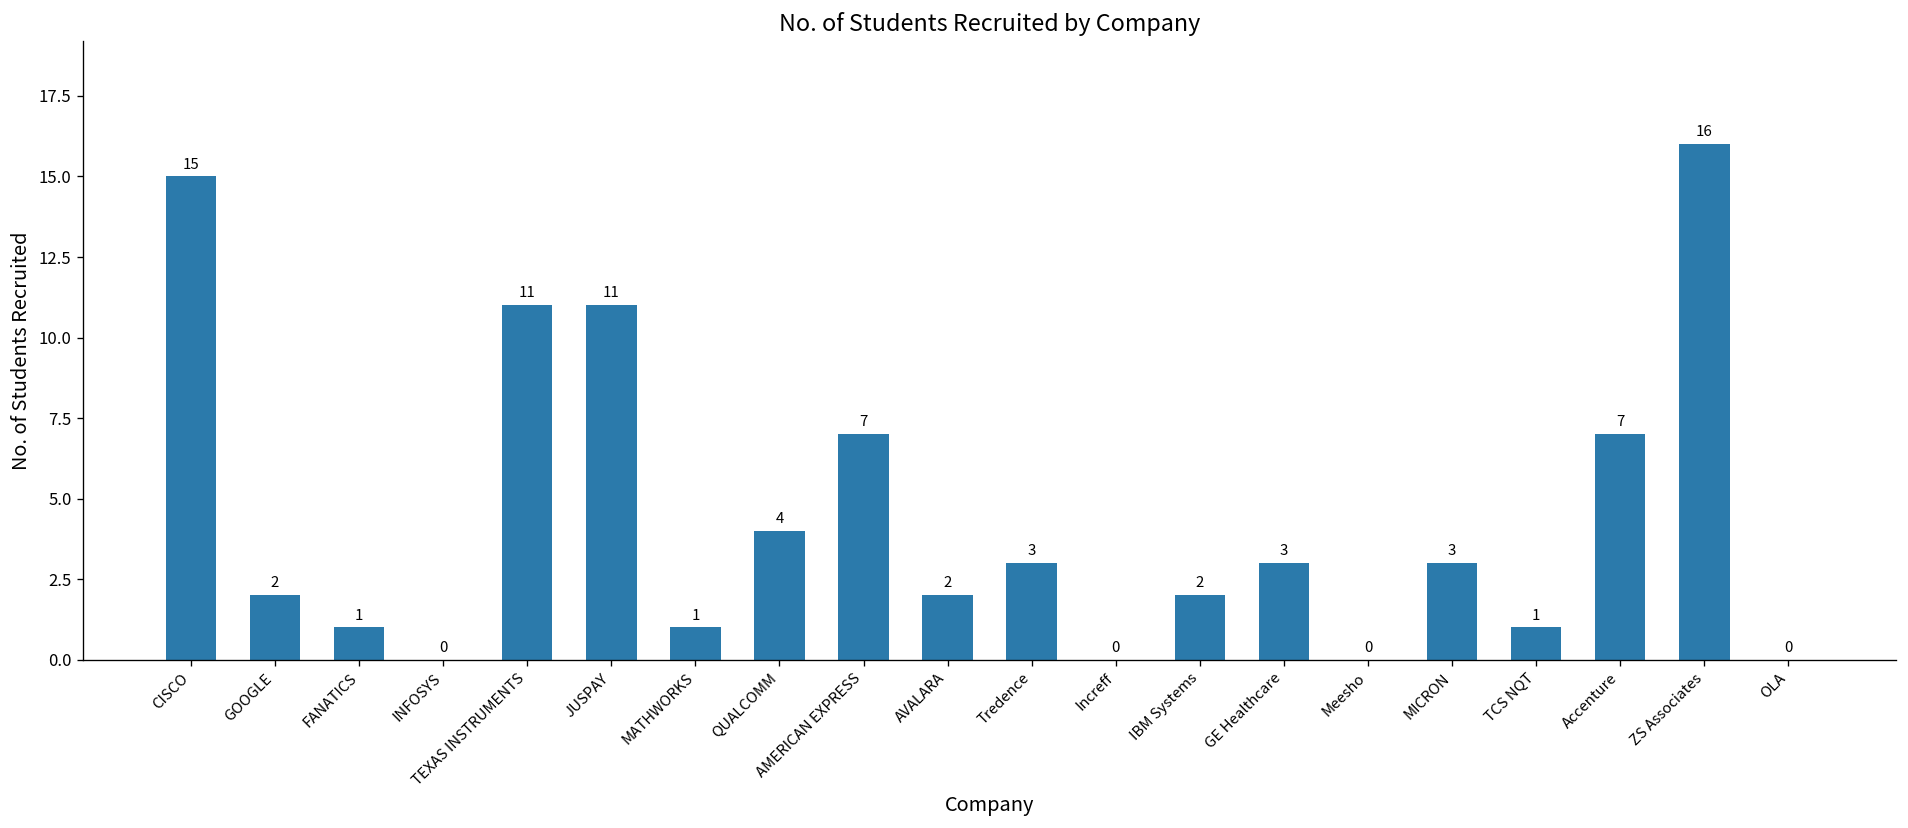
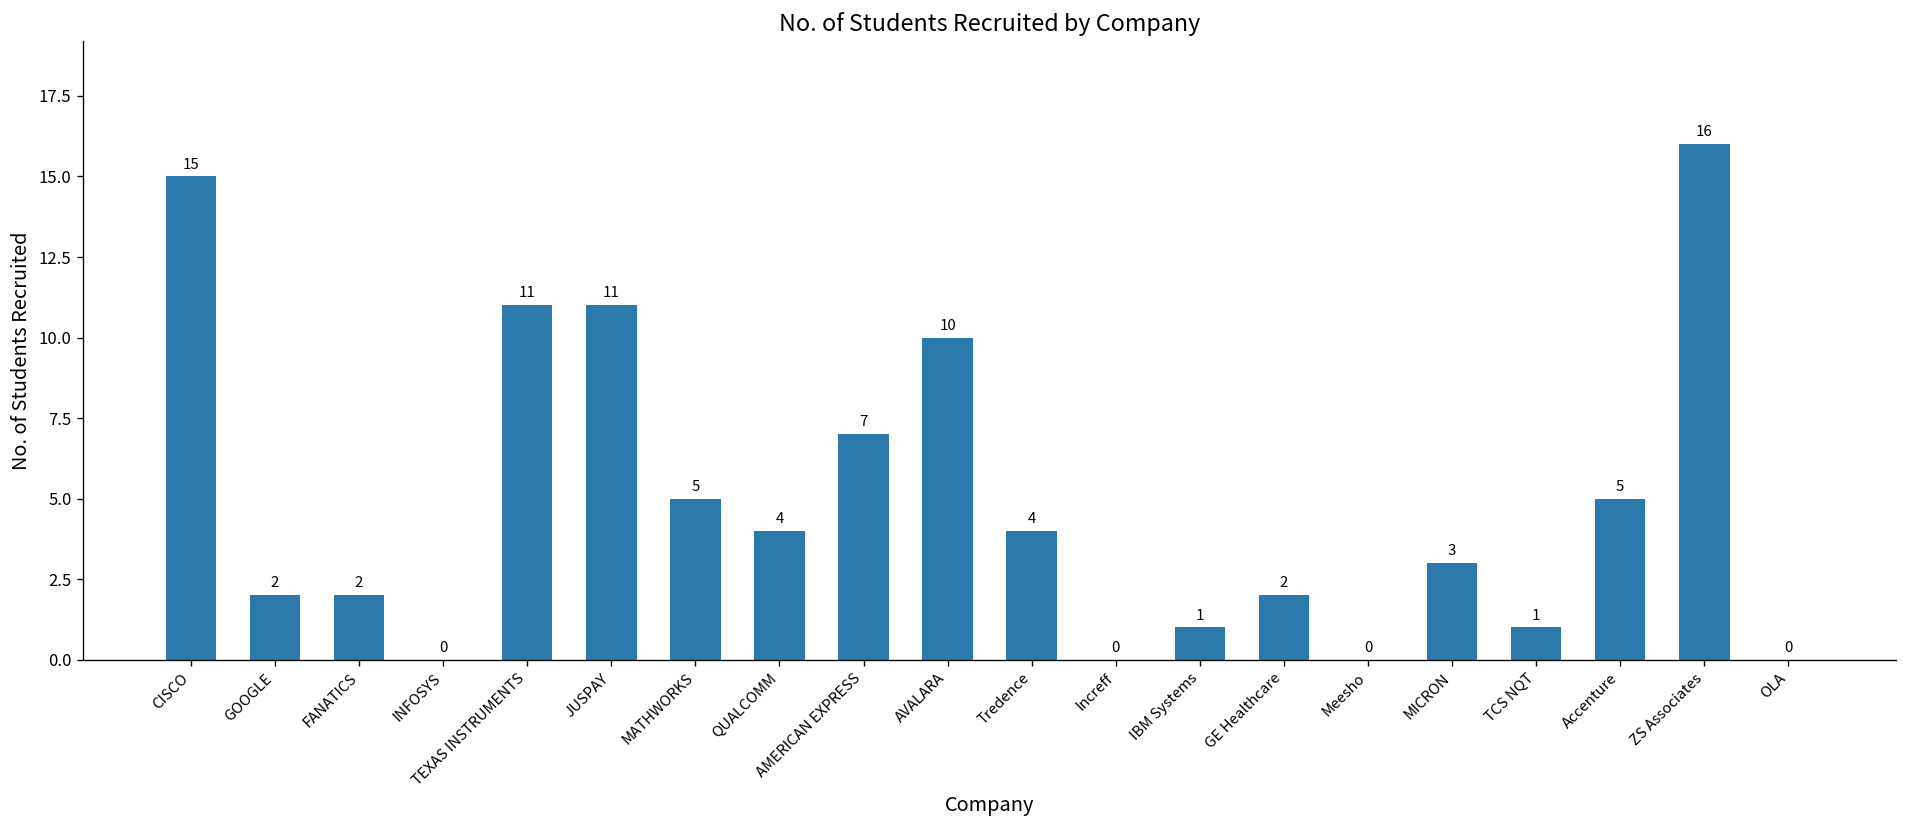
  {
    "CISCO": 15,
    "GOOGLE": 2,
-   "FANATICS": 1,
+   "FANATICS": 2,
    "INFOSYS": 0,
    "TEXAS INSTRUMENTS": 11,
    "JUSPAY": 11,
-   "MATHWORKS": 1,
+   "MATHWORKS": 5,
    "QUALCOMM": 4,
    "AMERICAN EXPRESS": 7,
-   "AVALARA": 2,
-   "Tredence": 3,
+   "AVALARA": 10,
+   "Tredence": 4,
    "Increff": 0,
-   "IBM Systems": 2,
-   "GE Healthcare": 3,
+   "IBM Systems": 1,
+   "GE Healthcare": 2,
    "Meesho": 0,
    "MICRON": 3,
    "TCS NQT": 1,
-   "Accenture": 7,
+   "Accenture": 5,
    "ZS Associates": 16,
    "OLA": 0
  }
